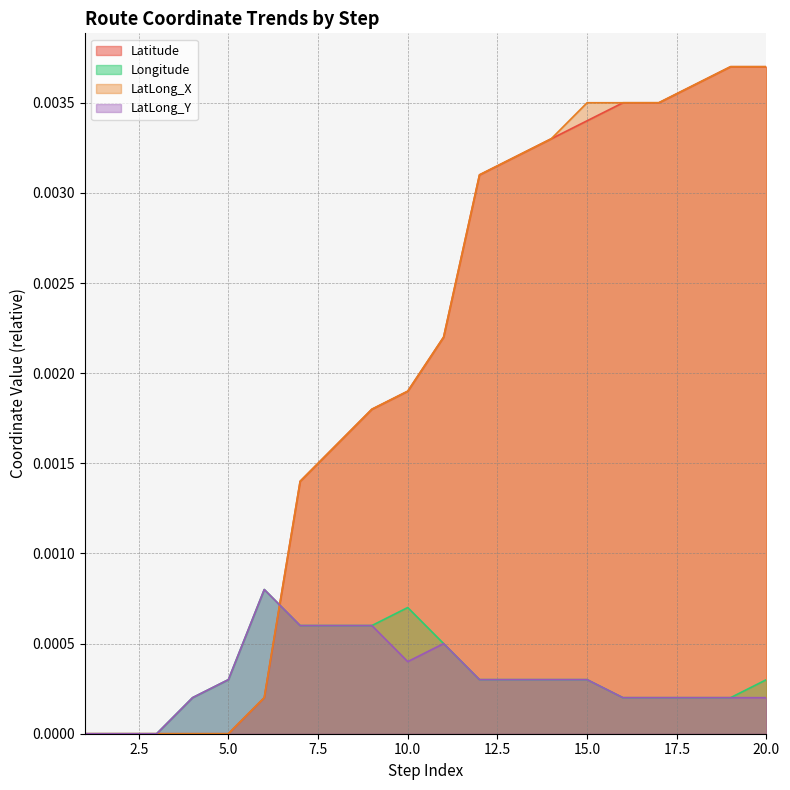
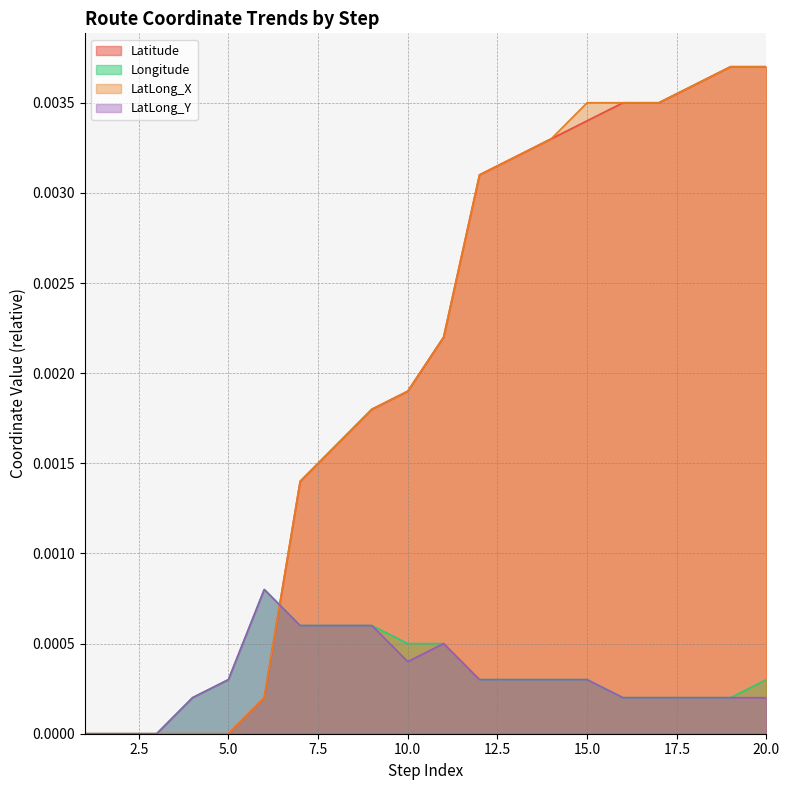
  {
    "Longitude": {
-     "10.0": 0.00070,
+     "10.0": 0.00050,
      "20.0": 0.00030
    },
    "LatLong_Y": {
      "10.0": 0.00040,
      "20.0": 0.00020
    }
  }
